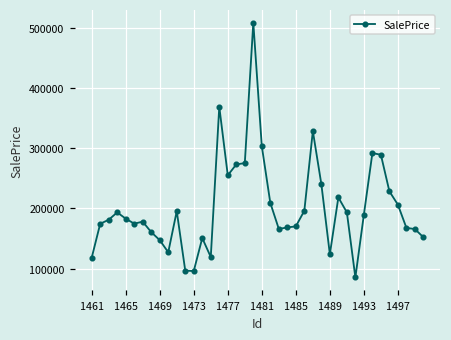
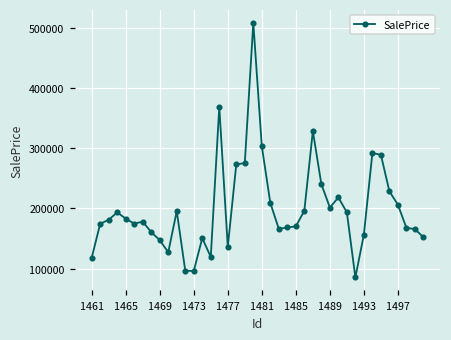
  {
    "1461": 120000,
    "1465": 180000,
    "1469": 150000,
    "1473": 100000,
-   "1477": 260000,
+   "1477": 140000,
    "1481": 300000,
    "1485": 170000,
-   "1489": 120000,
-   "1493": 190000,
+   "1489": 200000,
+   "1493": 160000,
    "1497": 210000
  }
